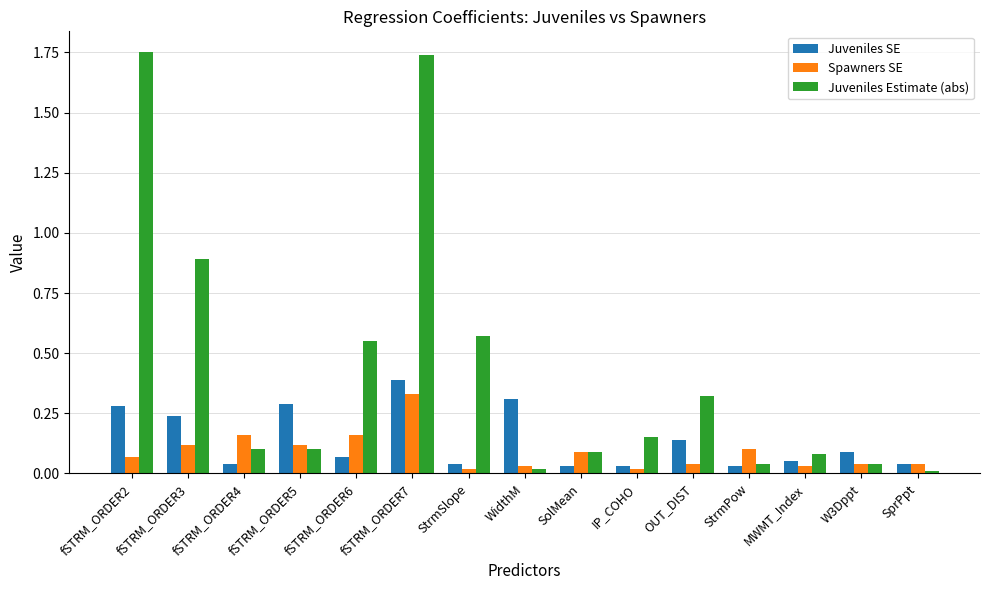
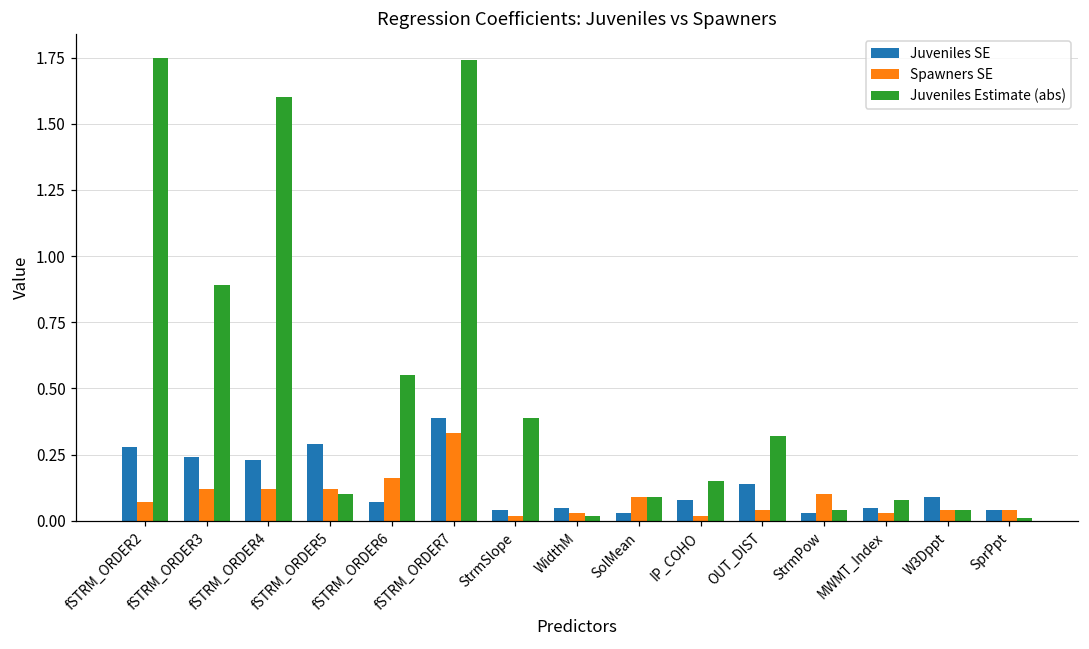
  {
    "Juveniles SE": {
      "fSTRM_ORDER2": 0.28,
      "fSTRM_ORDER3": 0.24,
-     "fSTRM_ORDER4": 0.04,
+     "fSTRM_ORDER4": 0.23,
      "fSTRM_ORDER5": 0.29,
      "fSTRM_ORDER6": 0.07,
      "fSTRM_ORDER7": 0.39,
      "StrmSlope": 0.04,
-     "WidthM": 0.31,
+     "WidthM": 0.05,
      "SolMean": 0.03,
-     "IP_COHO": 0.03,
+     "IP_COHO": 0.08,
      "OUT_DIST": 0.14,
      "StrmPow": 0.03,
      "MWMT_Index": 0.05,
      "W3Dppt": 0.09,
      "SprPpt": 0.04
    },
    "Spawners SE": {
      "fSTRM_ORDER2": 0.07,
      "fSTRM_ORDER3": 0.12,
-     "fSTRM_ORDER4": 0.16,
+     "fSTRM_ORDER4": 0.12,
      "fSTRM_ORDER5": 0.12,
      "fSTRM_ORDER6": 0.16,
      "fSTRM_ORDER7": 0.33,
      "StrmSlope": 0.02,
      "WidthM": 0.03,
      "SolMean": 0.09,
      "IP_COHO": 0.02,
      "OUT_DIST": 0.04,
      "StrmPow": 0.10,
      "MWMT_Index": 0.03,
      "W3Dppt": 0.04,
      "SprPpt": 0.04
    },
    "Juveniles Estimate (abs)": {
      "fSTRM_ORDER2": 1.75,
      "fSTRM_ORDER3": 0.89,
-     "fSTRM_ORDER4": 0.1,
+     "fSTRM_ORDER4": 1.6,
      "fSTRM_ORDER5": 0.10,
      "fSTRM_ORDER6": 0.55,
      "fSTRM_ORDER7": 1.74,
-     "StrmSlope": 0.57,
+     "StrmSlope": 0.39,
      "WidthM": 0.02,
      "SolMean": 0.09,
      "IP_COHO": 0.15,
      "OUT_DIST": 0.32,
      "StrmPow": 0.04,
      "MWMT_Index": 0.08,
      "W3Dppt": 0.04
    }
  }
